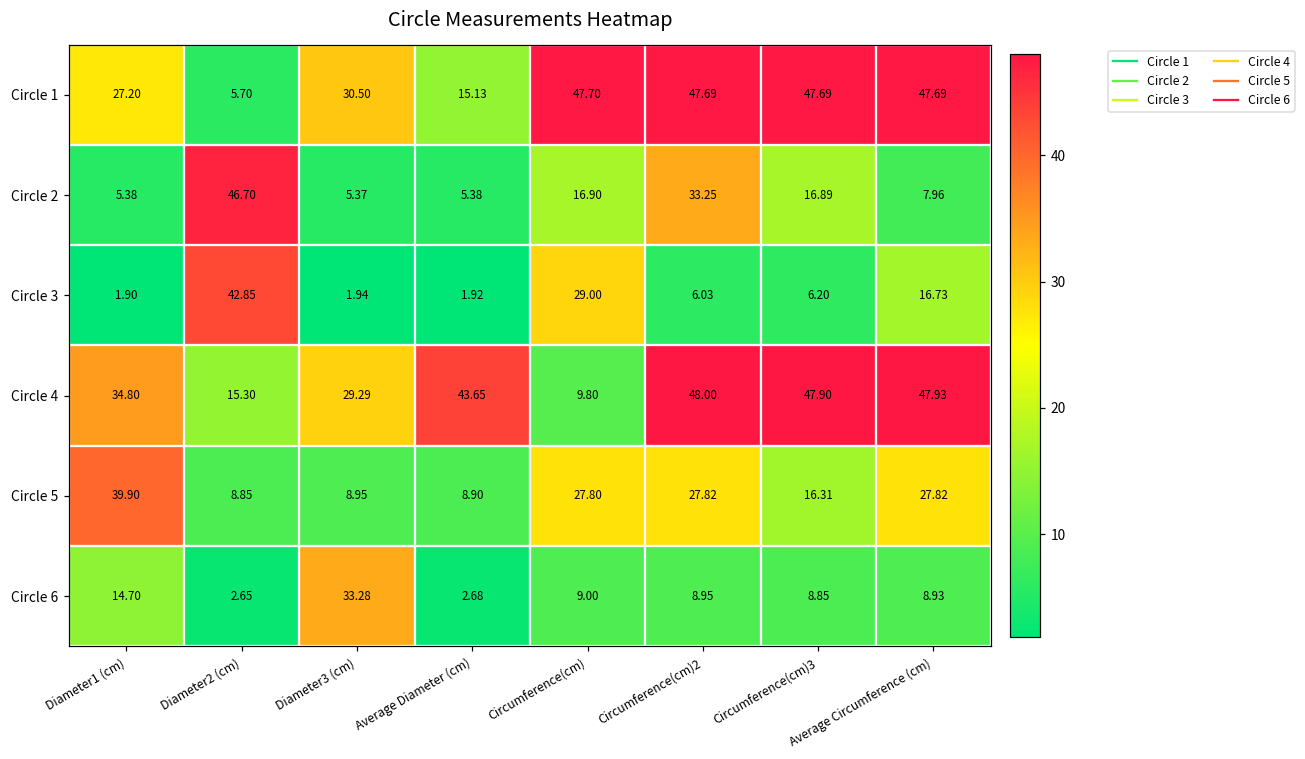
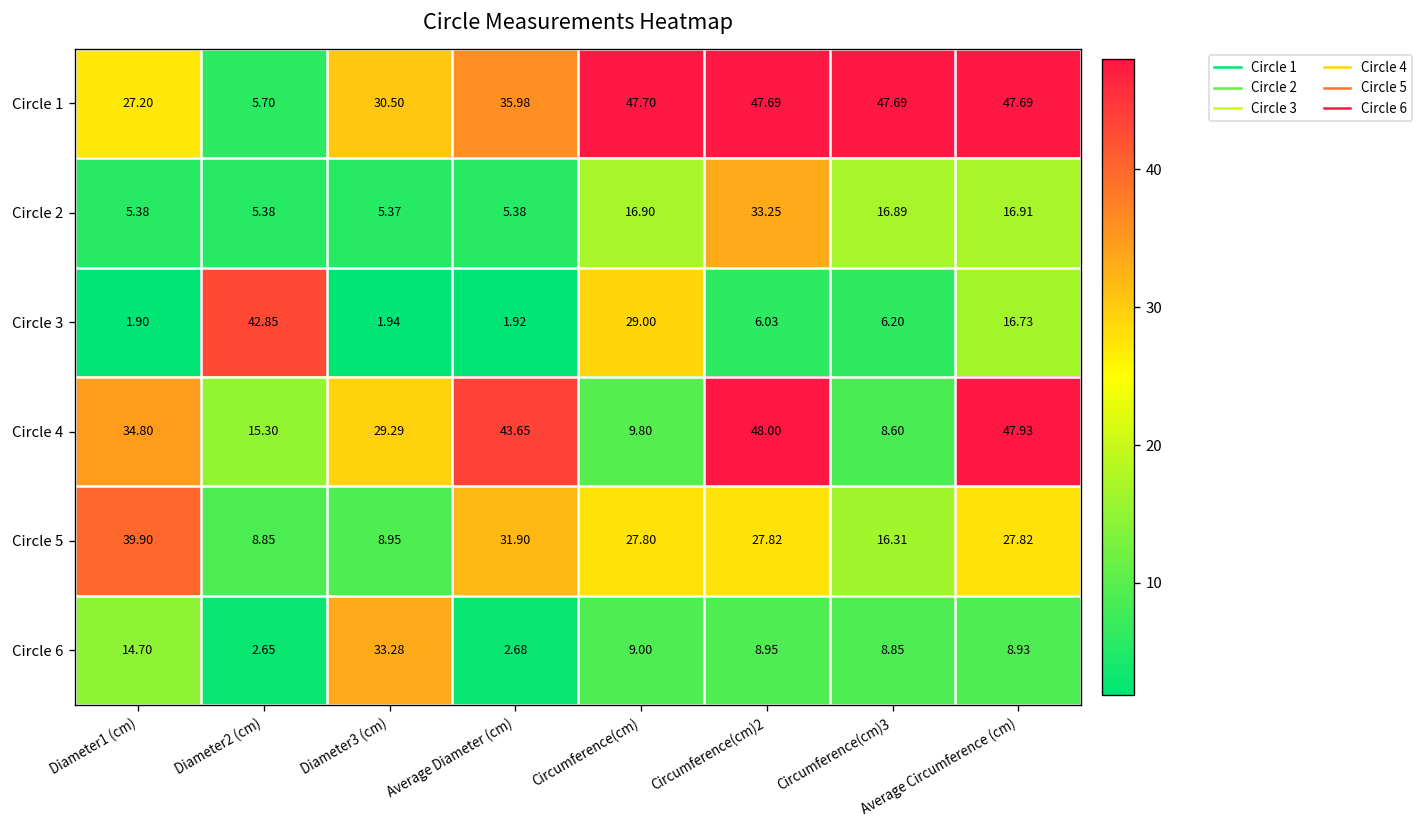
  {
    "Circle 1": {
      "Diameter1 (cm)": 27.20,
      "Diameter2 (cm)": 5.70,
      "Diameter3 (cm)": 30.50,
-     "Average Diameter (cm)": 15.13,
+     "Average Diameter (cm)": 35.98,
      "Circumference(cm)": 47.70,
      "Circumference(cm)2": 47.69,
      "Circumference(cm)3": 47.69,
      "Average Circumference (cm)": 47.69
    },
    "Circle 2": {
      "Diameter1 (cm)": 5.38,
-     "Diameter2 (cm)": 46.70,
+     "Diameter2 (cm)": 5.38,
      "Diameter3 (cm)": 5.37,
      "Average Diameter (cm)": 5.38,
      "Circumference(cm)": 16.90,
      "Circumference(cm)2": 33.25,
      "Circumference(cm)3": 16.89,
-     "Average Circumference (cm)": 7.96
+     "Average Circumference (cm)": 16.91
    },
    "Circle 3": {
      "Diameter1 (cm)": 1.90,
      "Diameter2 (cm)": 42.85,
      "Diameter3 (cm)": 1.94,
      "Average Diameter (cm)": 1.92,
      "Circumference(cm)": 29.00,
      "Circumference(cm)2": 6.03,
      "Circumference(cm)3": 6.20,
      "Average Circumference (cm)": 16.73
    },
    "Circle 4": {
      "Diameter1 (cm)": 34.80,
      "Diameter2 (cm)": 15.30,
      "Diameter3 (cm)": 29.29,
      "Average Diameter (cm)": 43.65,
      "Circumference(cm)": 9.80,
      "Circumference(cm)2": 48.00,
-     "Circumference(cm)3": 47.90,
+     "Circumference(cm)3": 8.60,
      "Average Circumference (cm)": 47.93
    },
    "Circle 5": {
      "Diameter1 (cm)": 39.90,
      "Diameter2 (cm)": 8.85,
      "Diameter3 (cm)": 8.95,
-     "Average Diameter (cm)": 8.90,
+     "Average Diameter (cm)": 31.90,
      "Circumference(cm)": 27.80,
      "Circumference(cm)2": 27.82,
      "Circumference(cm)3": 16.31,
      "Average Circumference (cm)": 27.82
    },
    "Circle 6": {
      "Diameter1 (cm)": 14.70,
      "Diameter2 (cm)": 2.65,
      "Diameter3 (cm)": 33.28,
      "Average Diameter (cm)": 2.68,
      "Circumference(cm)": 9.00,
      "Circumference(cm)2": 8.95,
      "Circumference(cm)3": 8.85,
      "Average Circumference (cm)": 8.93
    }
  }
